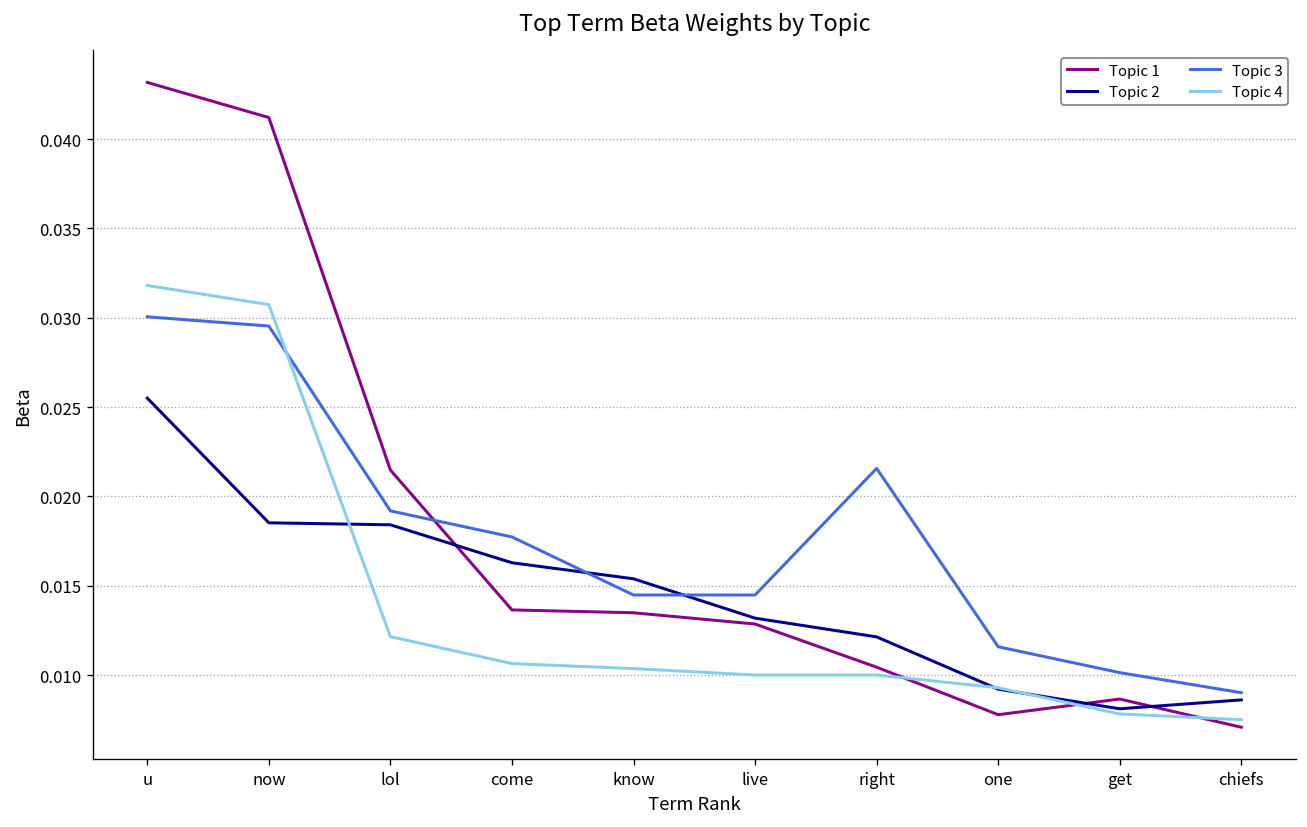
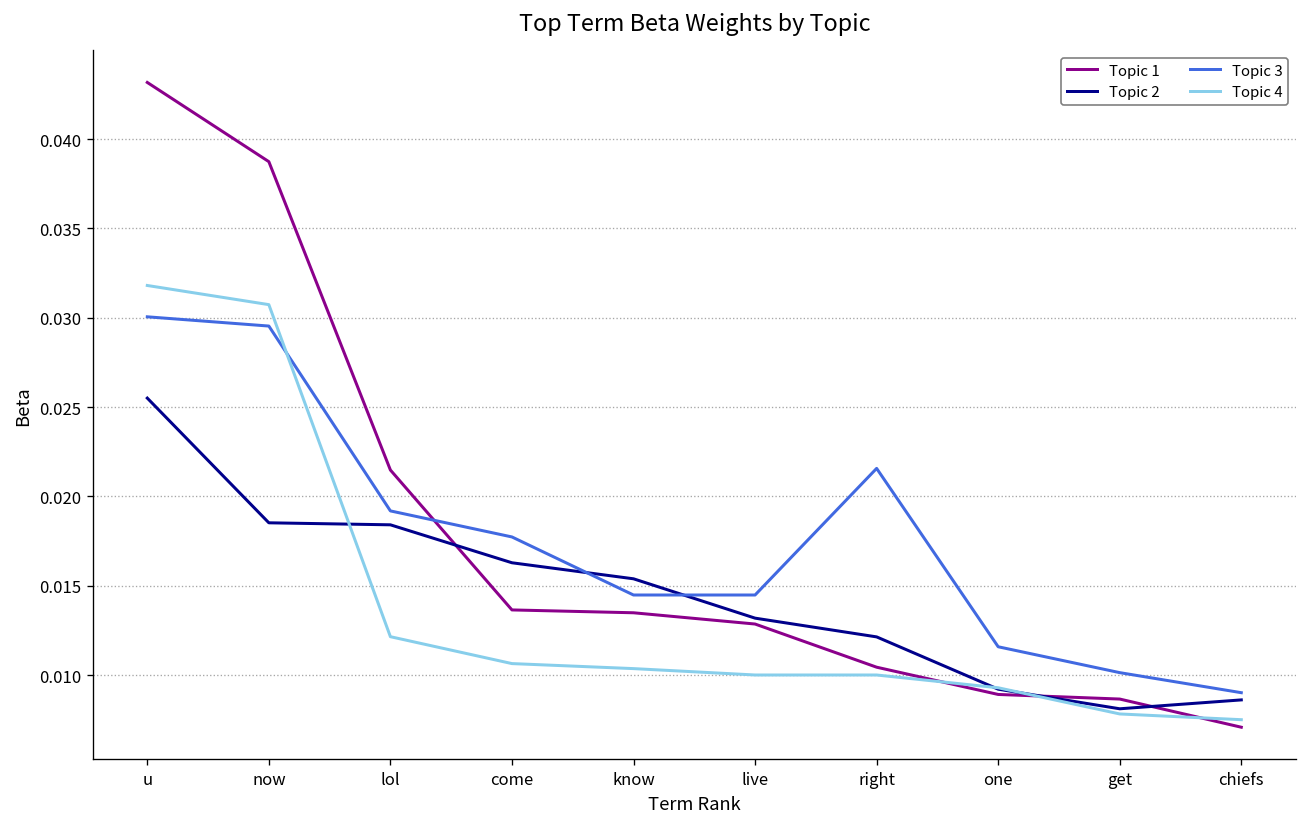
  {
    "Topic 1": {
      "u": 0.0432,
-     "now": 0.0412,
+     "now": 0.0387,
      "lol": 0.0215,
      "come": 0.0136,
      "know": 0.0135,
      "live": 0.0129,
      "right": 0.0104,
-     "one": 0.0078,
+     "one": 0.0089,
      "get": 0.0087,
      "chiefs": 0.0071
    },
    "Topic 2": {
      "u": 0.0255,
      "now": 0.0185,
      "lol": 0.0184,
      "come": 0.0163,
      "know": 0.0154,
      "live": 0.0132,
      "right": 0.0121,
      "get": 0.0081,
      "chiefs": 0.0086
    },
    "Topic 3": {
      "u": 0.0301,
      "now": 0.0295,
      "lol": 0.0192,
      "come": 0.0177,
      "know": 0.0145,
      "live": 0.0145,
      "right": 0.0216,
      "one": 0.0116,
      "get": 0.0101,
      "chiefs": 0.0090
    },
    "Topic 4": {
      "u": 0.0318,
      "now": 0.0307,
      "lol": 0.0122,
      "come": 0.0106,
      "know": 0.0104,
      "live": 0.0100,
      "right": 0.0100,
      "get": 0.0078,
      "chiefs": 0.0075
    }
  }
